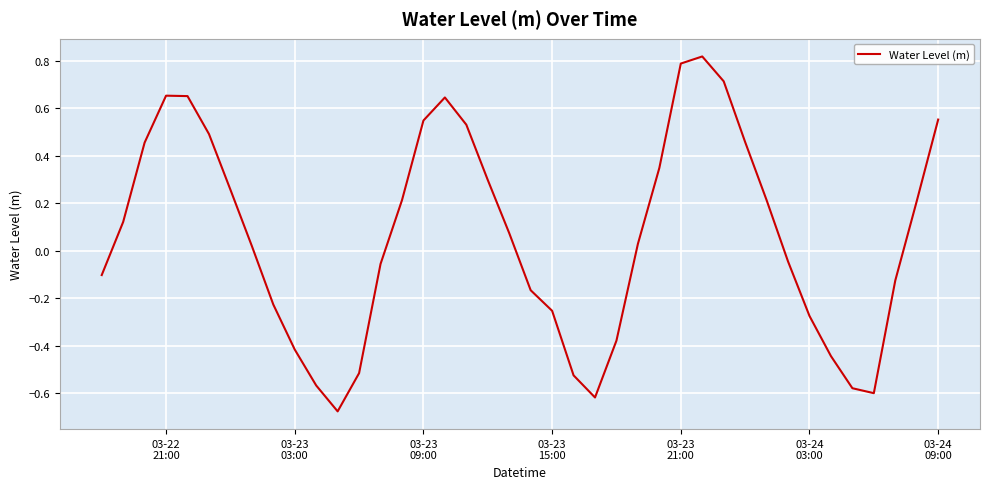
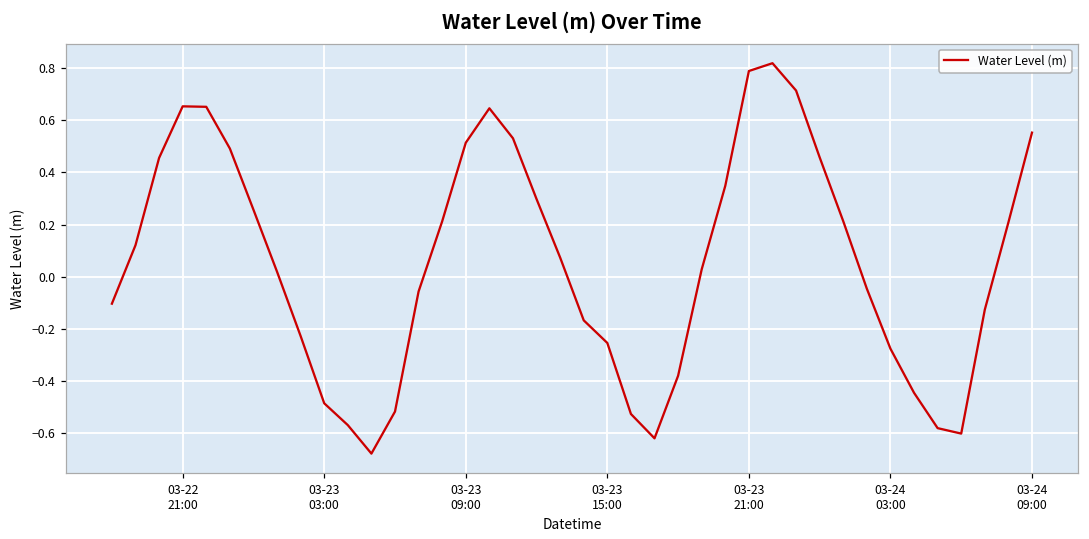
  {
    "03-22 21:00": 0.65,
-   "03-23 03:00": -0.42,
-   "03-23 09:00": 0.55,
+   "03-23 03:00": -0.48,
+   "03-23 09:00": 0.51,
    "03-23 15:00": -0.25,
    "03-23 21:00": 0.79,
    "03-24 03:00": -0.28,
    "03-24 09:00": 0.55
  }
